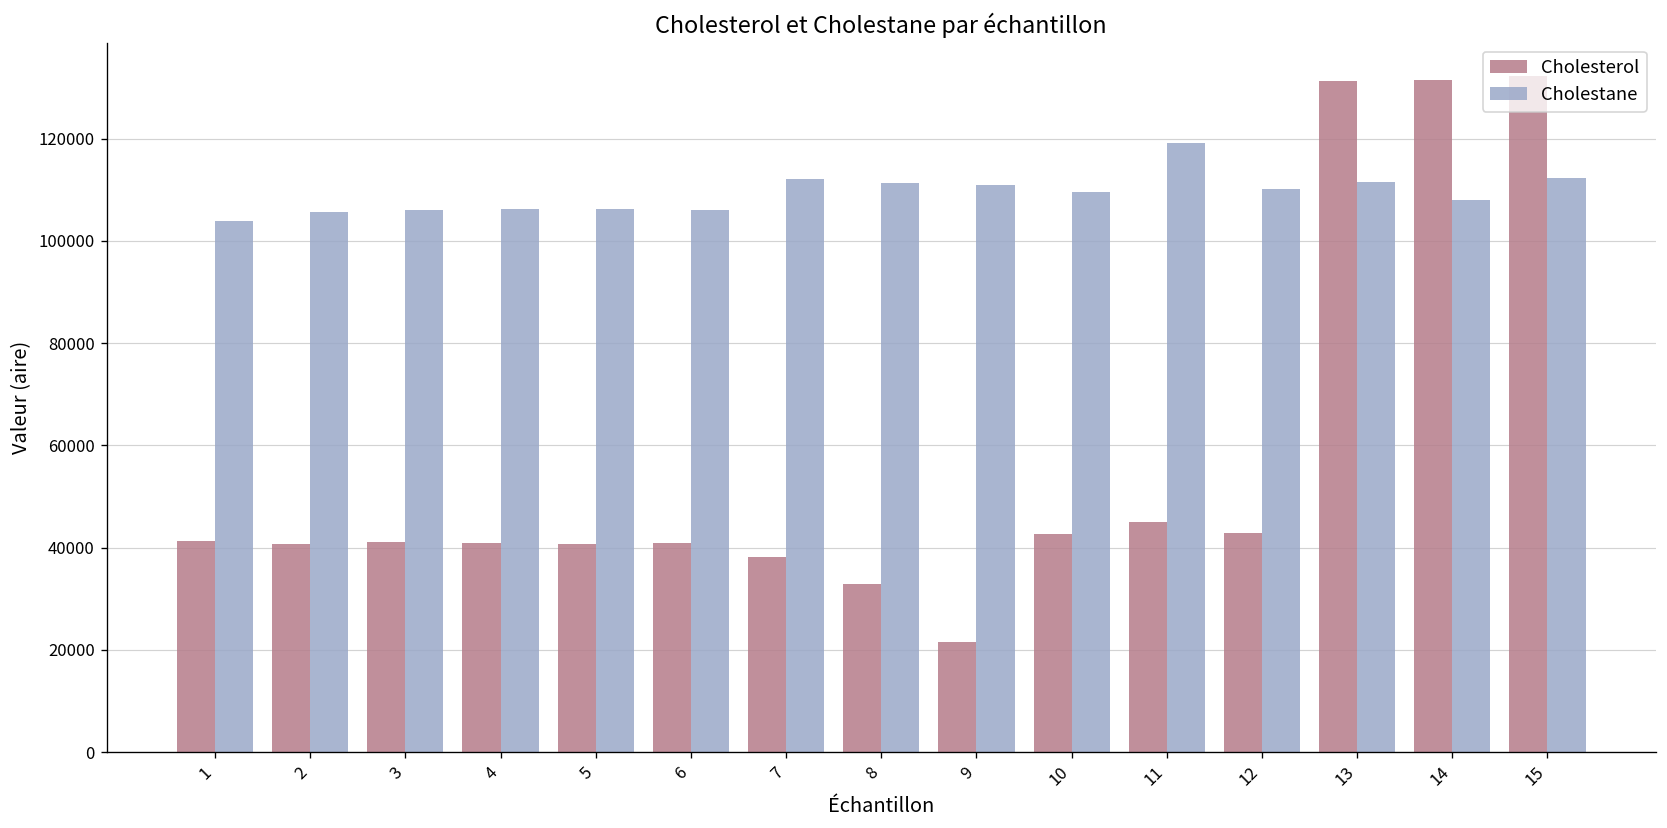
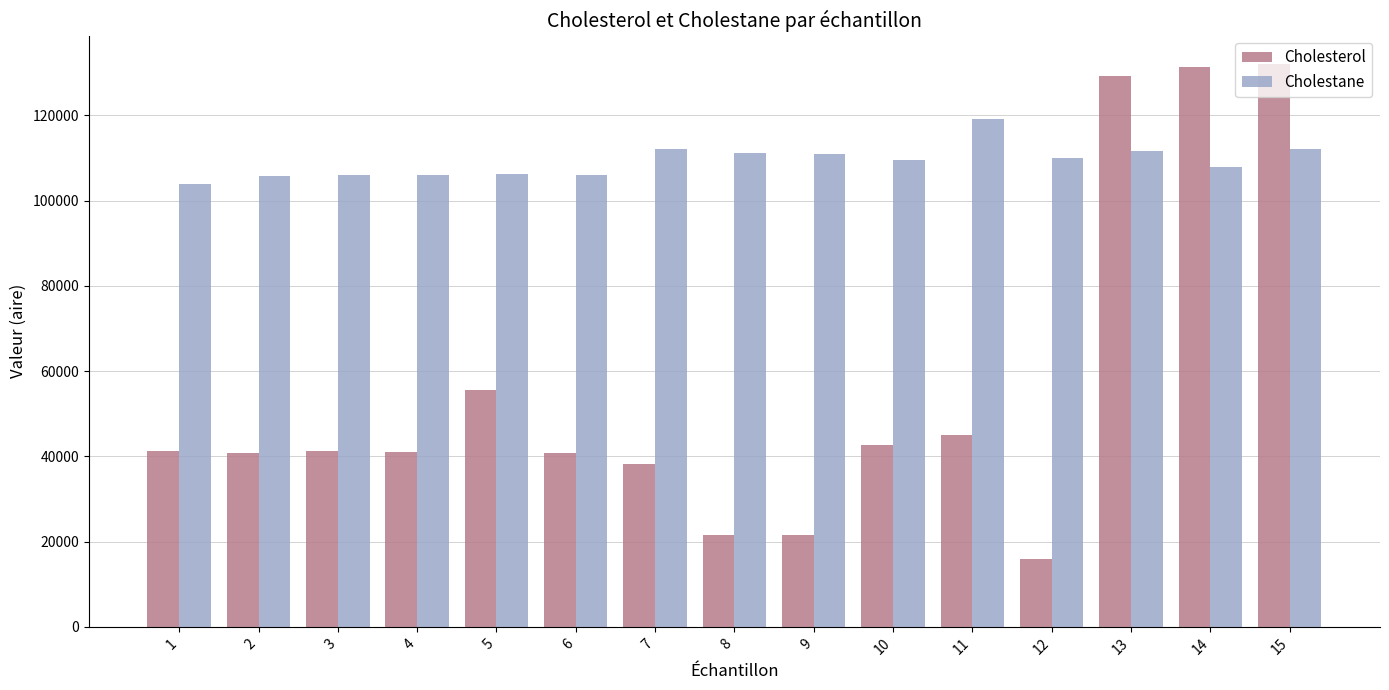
  {
    "Cholesterol": {
      "1": 41000,
      "2": 41000,
      "3": 41000,
      "4": 41000,
-     "5": 41000,
+     "5": 56000,
      "6": 41000,
      "7": 38000,
-     "8": 33000,
+     "8": 22000,
      "9": 22000,
      "10": 43000,
      "11": 45000,
-     "12": 43000,
-     "13": 131000,
+     "12": 16000,
+     "13": 129000,
      "14": 131000
    },
    "Cholestane": {
      "1": 104000,
      "2": 106000,
      "3": 106000,
      "4": 106000,
      "5": 106000,
      "6": 106000,
      "7": 112000,
      "8": 111000,
      "9": 111000,
      "10": 109000,
      "11": 119000,
      "12": 110000,
      "13": 112000,
      "14": 108000,
      "15": 112000
    }
  }
